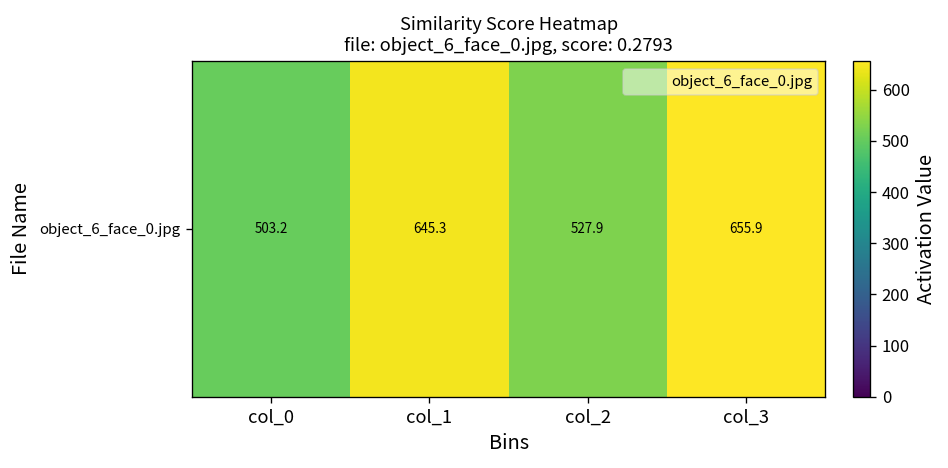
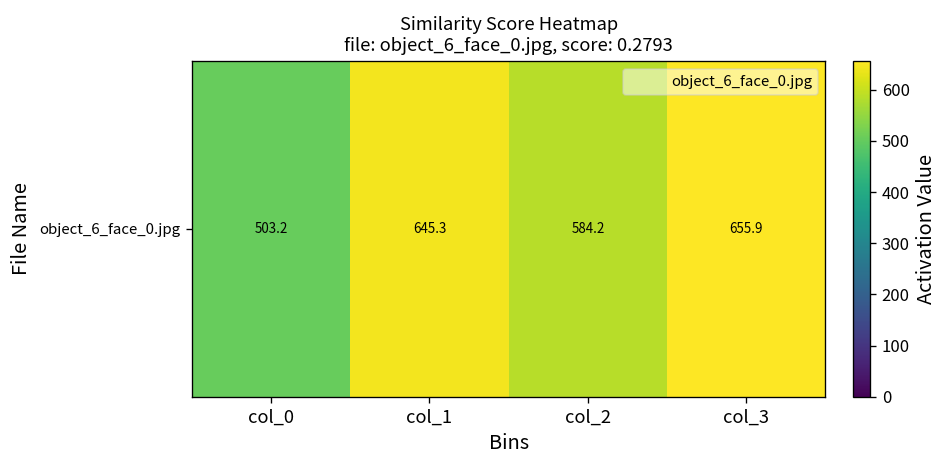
  {
    "object_6_face_0.jpg": {
      "col_0": 503.2,
      "col_1": 645.3,
-     "col_2": 527.9,
+     "col_2": 584.2,
      "col_3": 655.9
    }
  }
